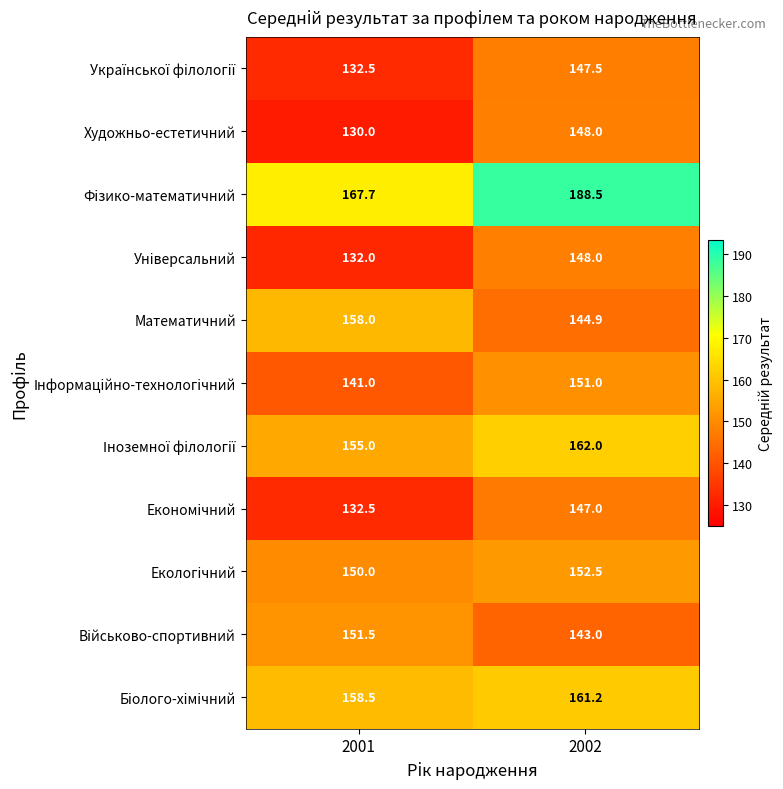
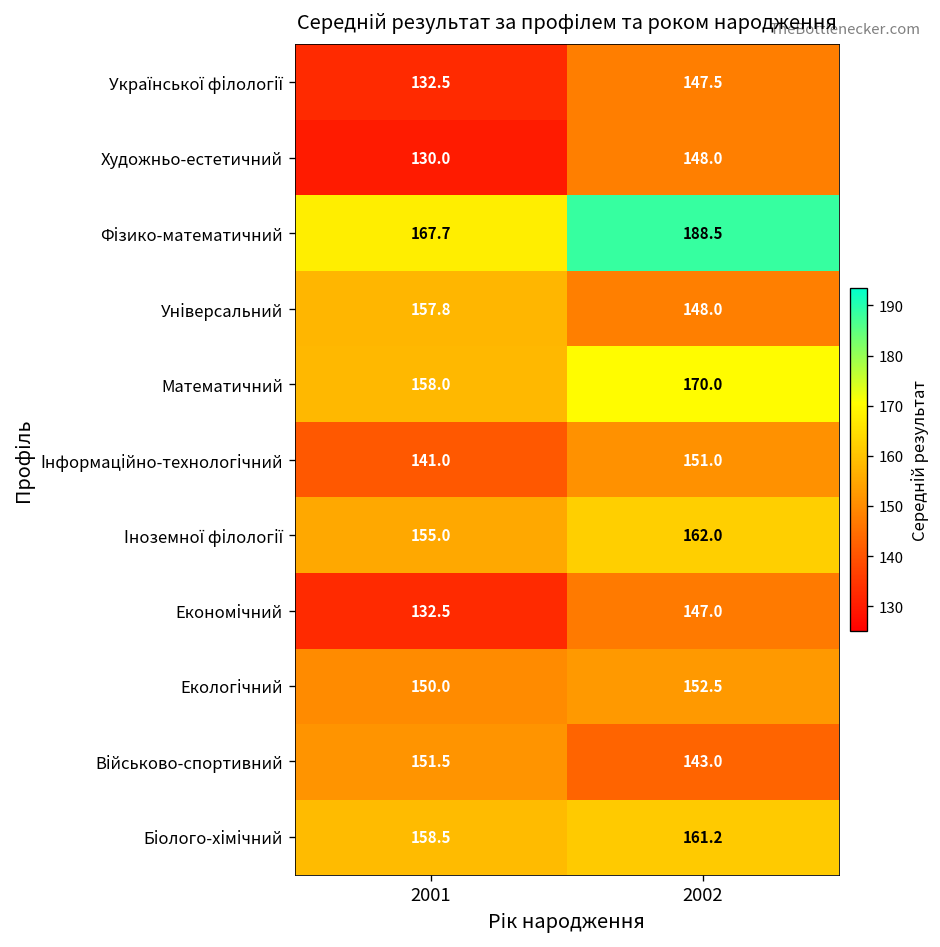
  {
    "Української філології": {
      "2001": 132.5,
      "2002": 147.5
    },
    "Художньо-естетичний": {
      "2001": 130.0,
      "2002": 148.0
    },
    "Фізико-математичний": {
      "2001": 167.7,
      "2002": 188.5
    },
    "Універсальний": {
-     "2001": 132.0,
+     "2001": 157.8,
      "2002": 148.0
    },
    "Математичний": {
      "2001": 158.0,
-     "2002": 144.9
+     "2002": 170.0
    },
    "Інформаційно-технологічний": {
      "2001": 141.0,
      "2002": 151.0
    },
    "Іноземної філології": {
      "2001": 155.0,
      "2002": 162.0
    },
    "Економічний": {
      "2001": 132.5,
      "2002": 147.0
    },
    "Екологічний": {
      "2001": 150.0,
      "2002": 152.5
    },
    "Військово-спортивний": {
      "2001": 151.5,
      "2002": 143.0
    },
    "Біолого-хімічний": {
      "2001": 158.5,
      "2002": 161.2
    }
  }
